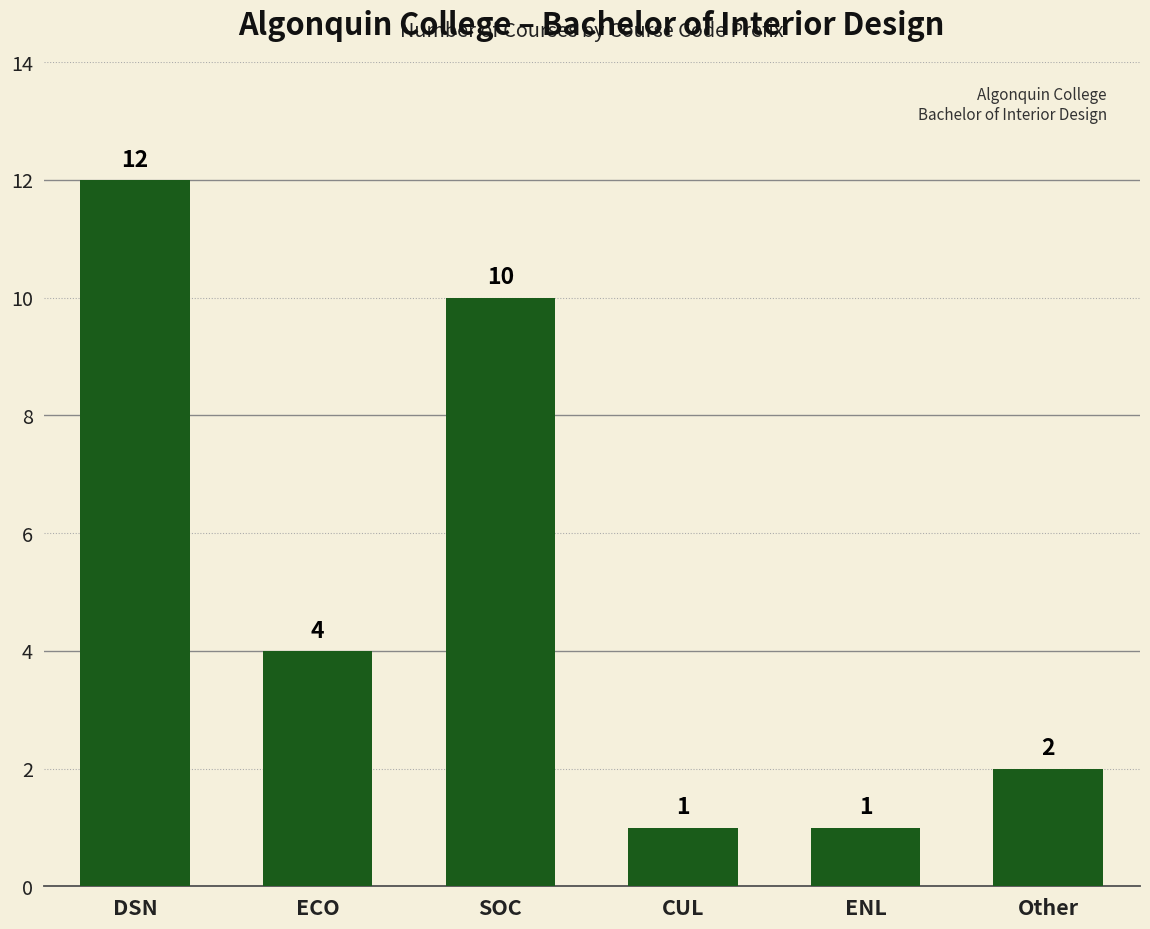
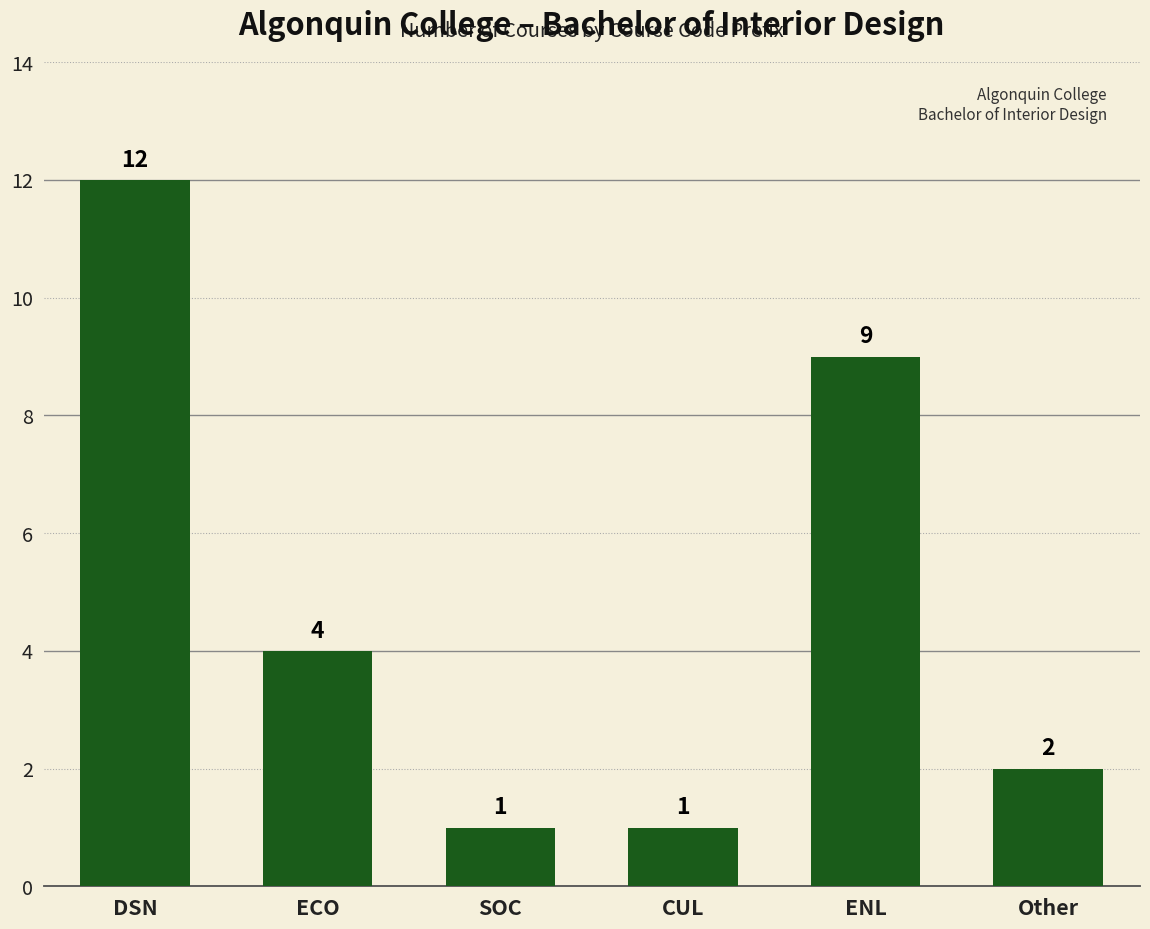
  {
    "DSN": 12,
    "ECO": 4,
-   "SOC": 10,
+   "SOC": 1,
    "CUL": 1,
-   "ENL": 1,
+   "ENL": 9,
    "Other": 2
  }
